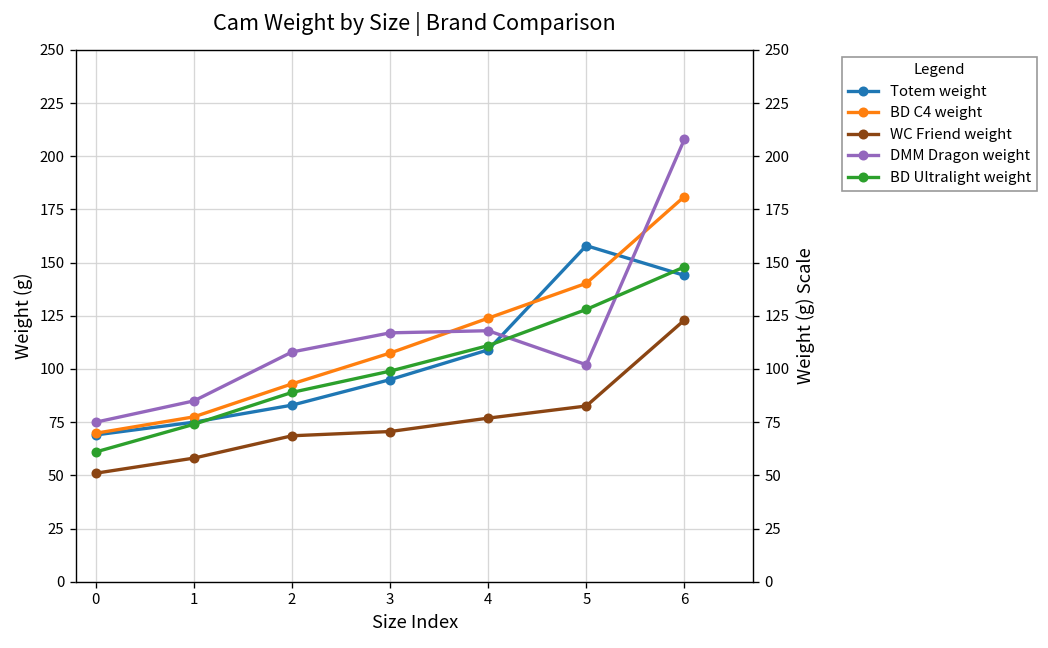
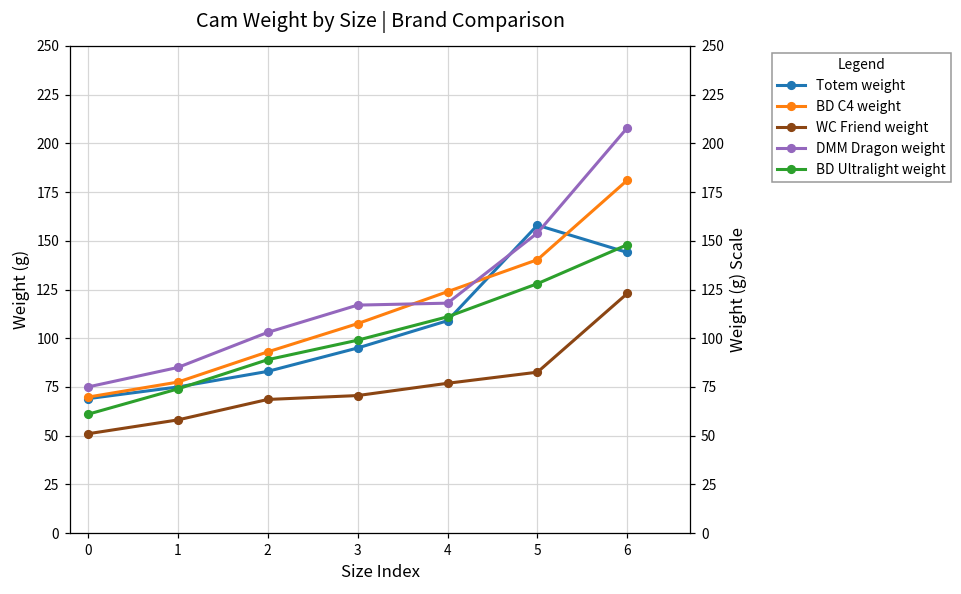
  {
    "Totem weight": {
      "2": 83,
      "3": 95,
      "4": 109,
      "5": 158,
      "6": 144
    },
    "BD C4 weight": {
      "1": 78,
      "2": 93,
      "3": 108,
      "4": 124,
      "5": 140,
      "6": 181
    },
    "WC Friend weight": {
      "0": 51,
      "1": 58,
      "2": 69,
      "3": 71,
      "4": 77,
      "5": 83,
      "6": 123
    },
    "DMM Dragon weight": {
      "0": 75,
      "1": 85,
-     "2": 108,
+     "2": 103,
      "3": 117,
      "4": 118,
-     "5": 102,
+     "5": 154,
      "6": 208
    },
    "BD Ultralight weight": {
      "0": 61,
      "2": 89,
      "3": 99,
      "4": 111,
      "5": 128,
      "6": 148
    }
  }
